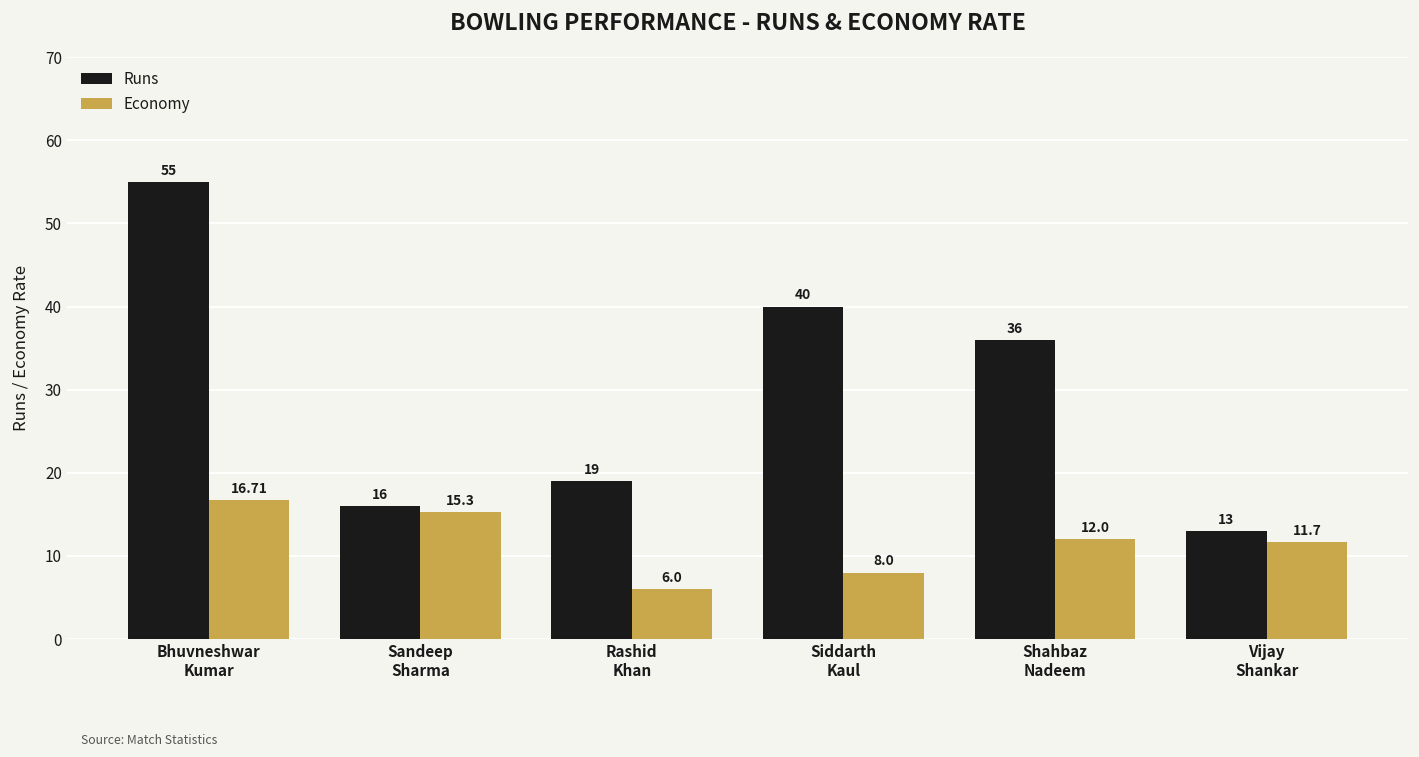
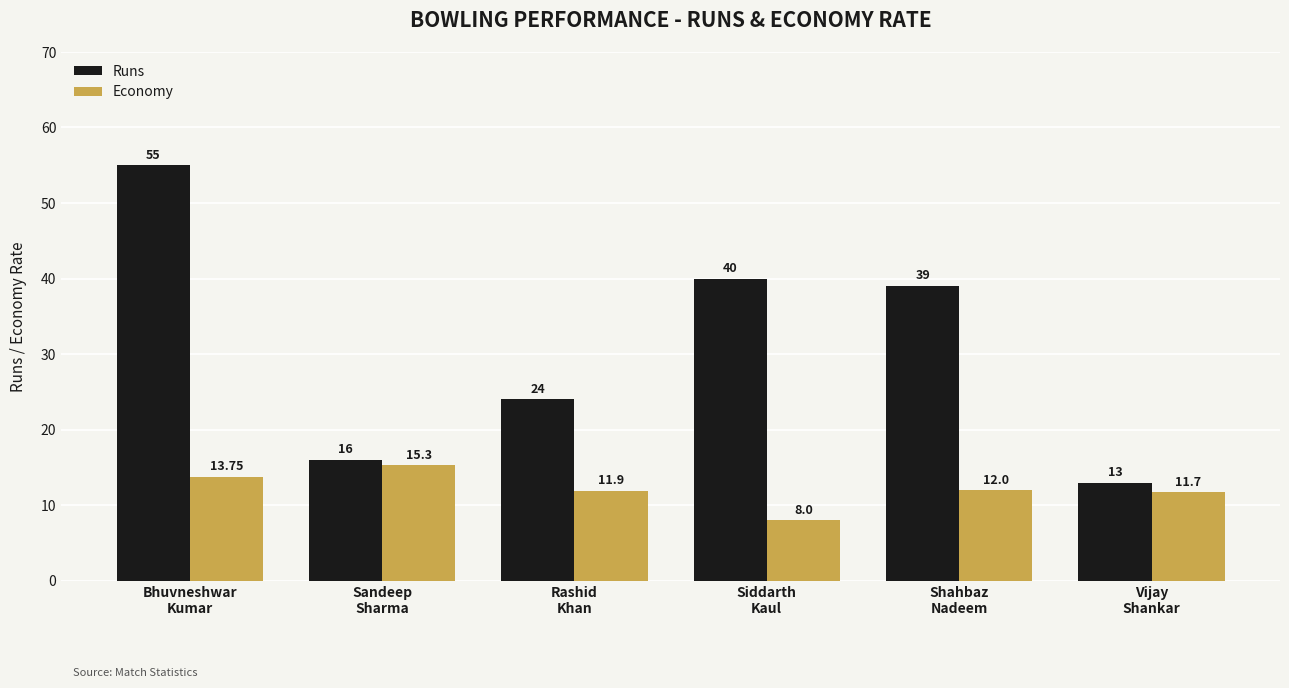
  {
    "Runs": {
      "Bhuvneshwar Kumar": 55,
      "Sandeep Sharma": 16,
-     "Rashid Khan": 19,
+     "Rashid Khan": 24,
      "Siddarth Kaul": 40,
-     "Shahbaz Nadeem": 36,
+     "Shahbaz Nadeem": 39,
      "Vijay Shankar": 13
    },
    "Economy": {
-     "Bhuvneshwar Kumar": 16.71,
+     "Bhuvneshwar Kumar": 13.75,
      "Sandeep Sharma": 15.3,
-     "Rashid Khan": 6.0,
+     "Rashid Khan": 11.9,
      "Siddarth Kaul": 8.0,
      "Shahbaz Nadeem": 12.0,
      "Vijay Shankar": 11.7
    }
  }
